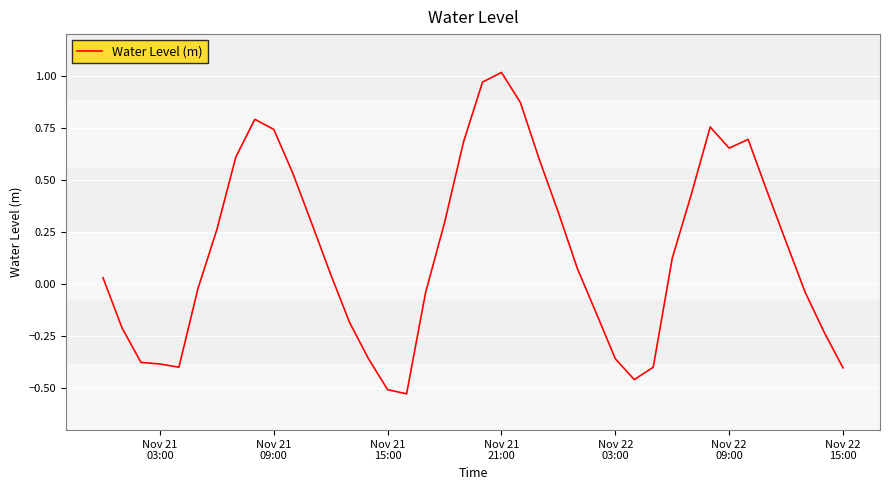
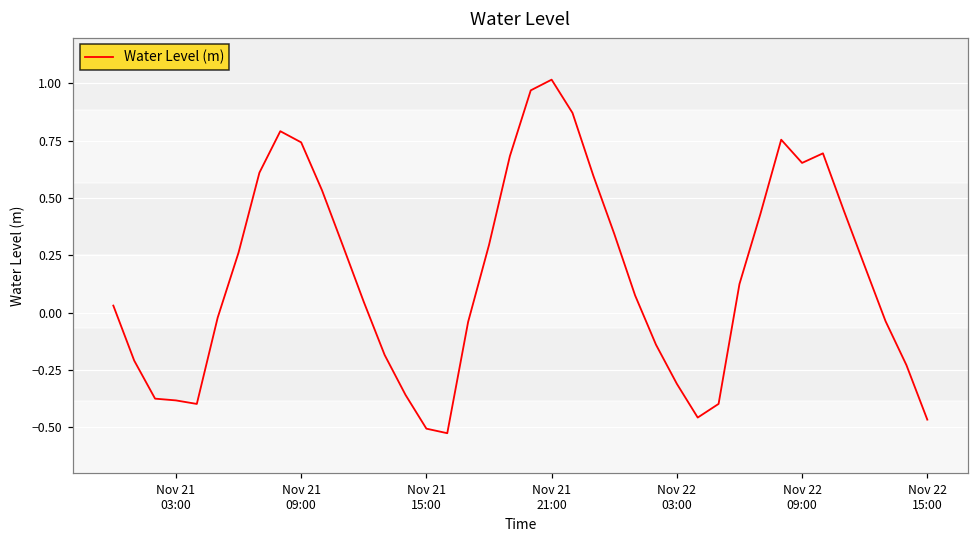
  {
    "Nov 21 03:00": -0.38,
    "Nov 21 09:00": 0.74,
    "Nov 21 15:00": -0.51,
    "Nov 21 21:00": 1.02,
-   "Nov 22 03:00": -0.36,
+   "Nov 22 03:00": -0.31,
    "Nov 22 09:00": 0.65,
-   "Nov 22 15:00": -0.40
+   "Nov 22 15:00": -0.47
  }
